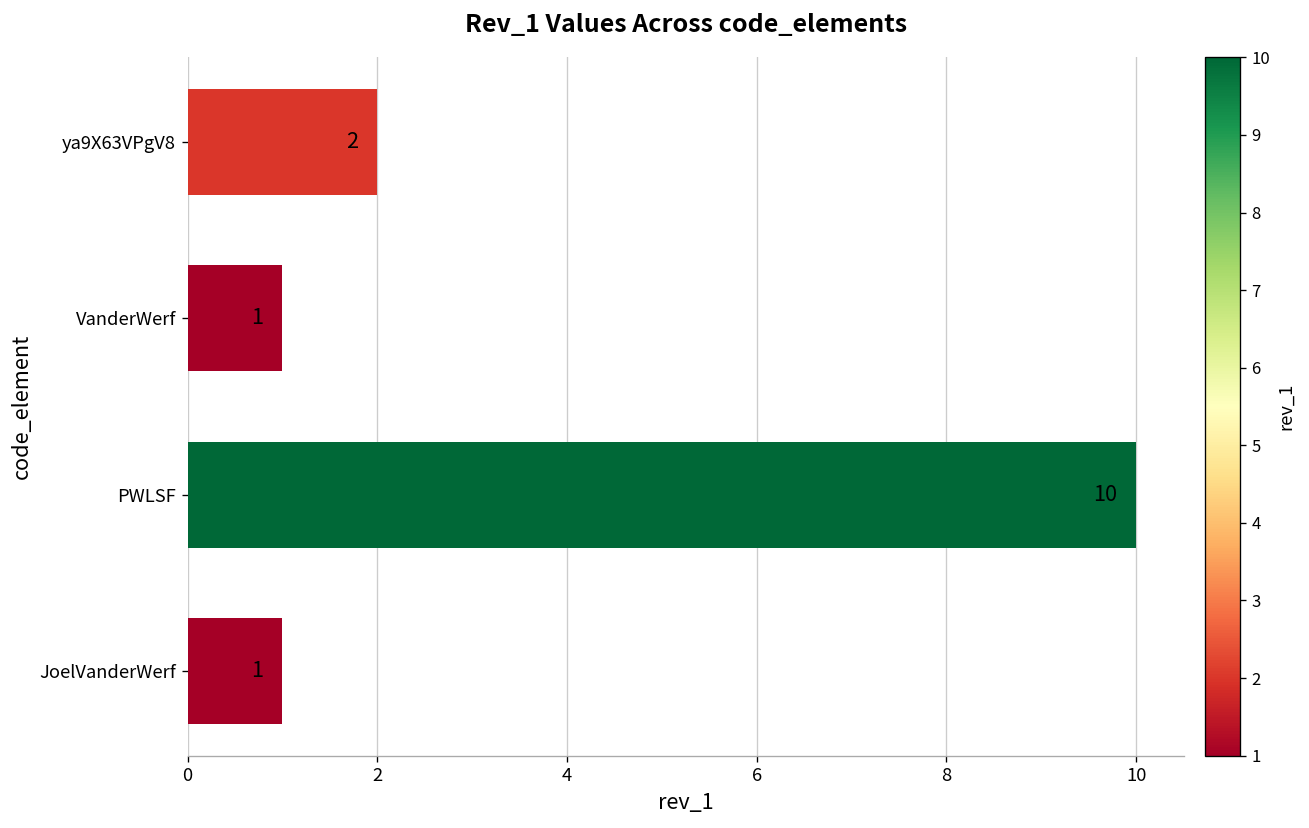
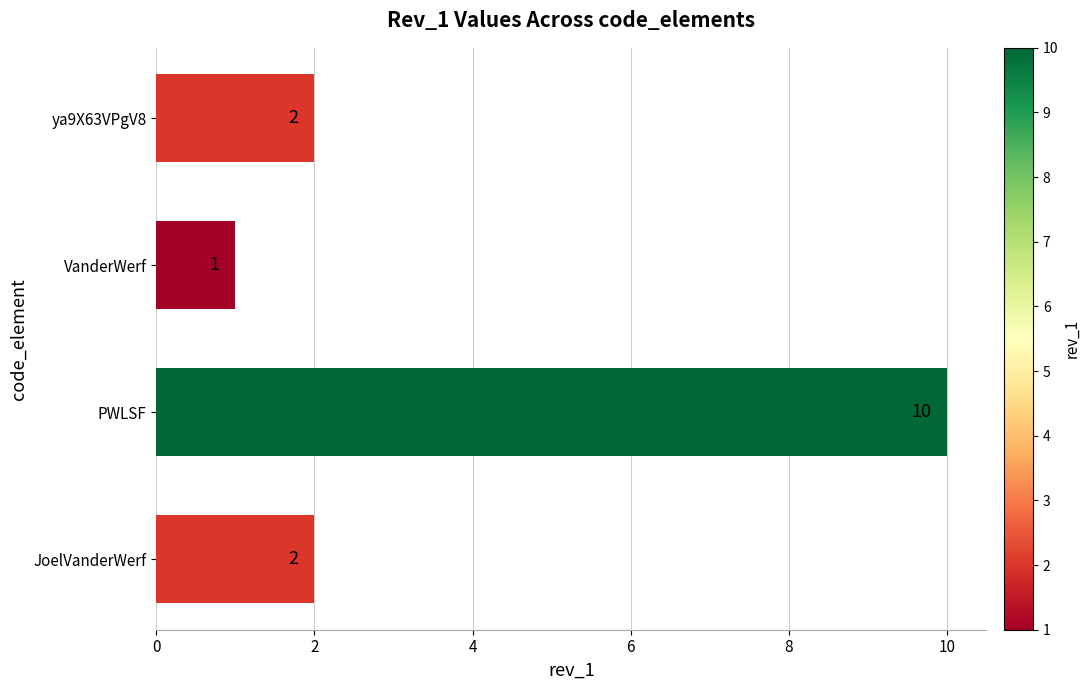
  {
    "ya9X63VPgV8": 2,
    "VanderWerf": 1,
    "PWLSF": 10,
-   "JoelVanderWerf": 1
+   "JoelVanderWerf": 2
  }
